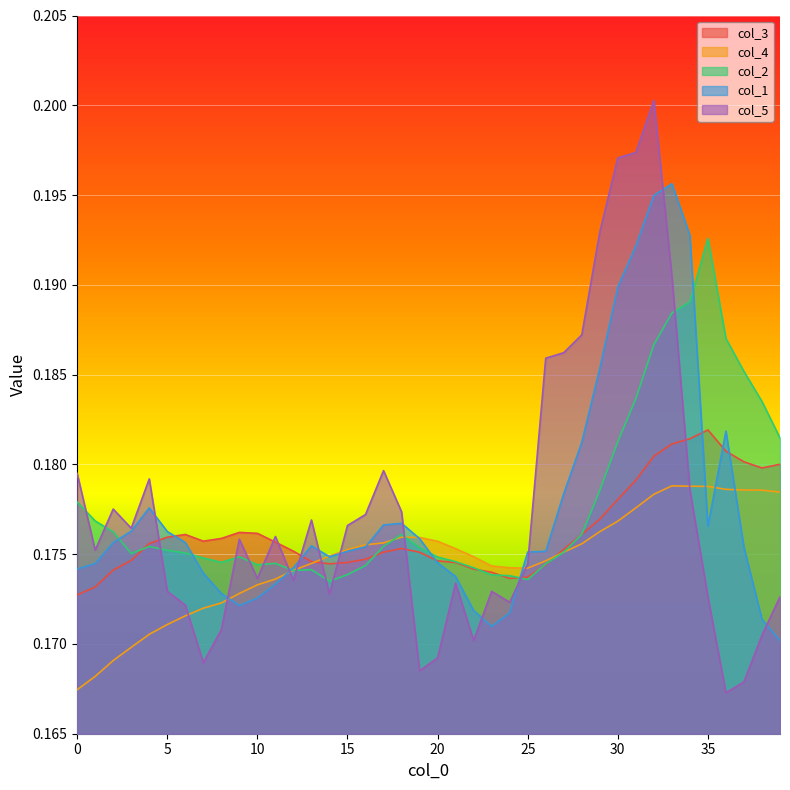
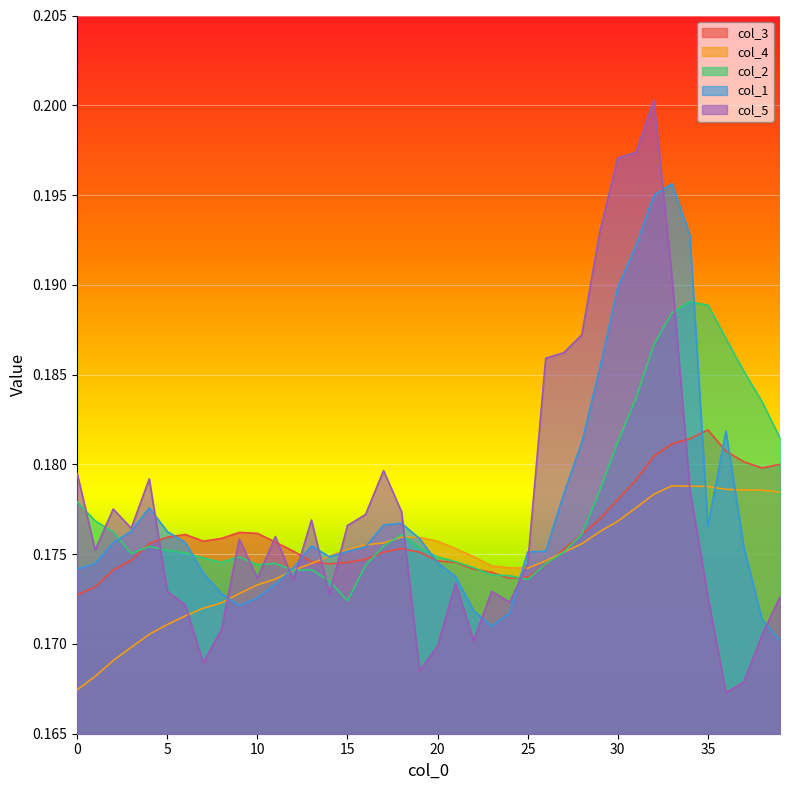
  {
    "col_3": {
      "0": 0.1727,
      "5": 0.1759,
      "10": 0.1762,
      "15": 0.1745,
      "30": 0.1781,
      "35": 0.1819
    },
    "col_4": {
      "0": 0.1675,
      "5": 0.1711,
      "10": 0.1733,
      "20": 0.1757,
      "25": 0.1742,
      "30": 0.1768,
      "35": 0.1788
    },
    "col_2": {
      "0": 0.1779,
      "5": 0.1752,
      "10": 0.1744,
-     "15": 0.1739,
+     "15": 0.1724,
      "20": 0.1748,
      "30": 0.1813,
-     "35": 0.1926
+     "35": 0.1889
    },
    "col_1": {
      "0": 0.1742,
      "5": 0.1763,
      "10": 0.1726,
      "25": 0.1751,
      "30": 0.1899,
      "35": 0.1766
    },
    "col_5": {
      "0": 0.1795,
      "5": 0.1729,
      "10": 0.1736,
      "15": 0.1766,
-     "20": 0.1692,
+     "20": 0.1699,
      "25": 0.1745,
      "30": 0.1971,
      "35": 0.1726
    }
  }
